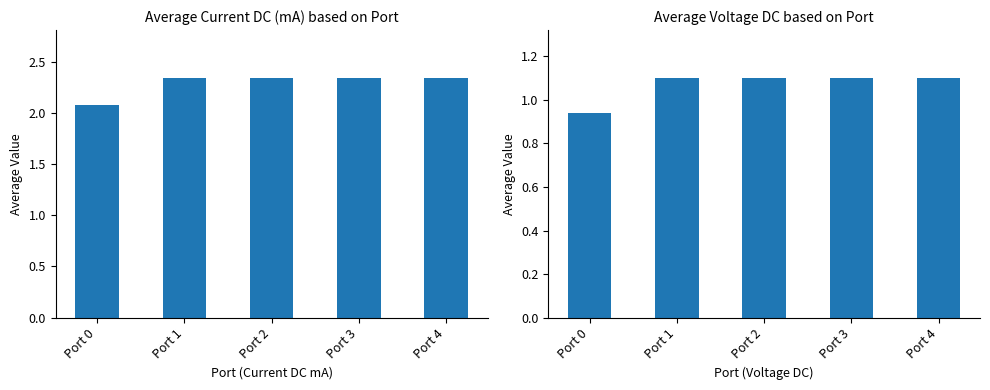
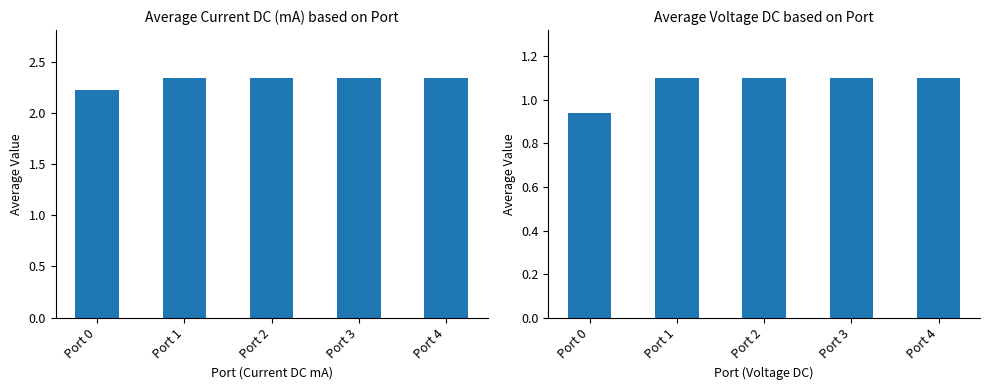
  {
    "Average Current DC (mA) based on Port": {
-     "Port 0": 2.08,
+     "Port 0": 2.22,
      "Port 1": 2.34,
      "Port 2": 2.34,
      "Port 3": 2.34,
      "Port 4": 2.34
    },
    "Average Voltage DC based on Port": {
      "Port 0": 0.94,
      "Port 1": 1.10,
      "Port 2": 1.10,
      "Port 3": 1.10,
      "Port 4": 1.10
    }
  }
